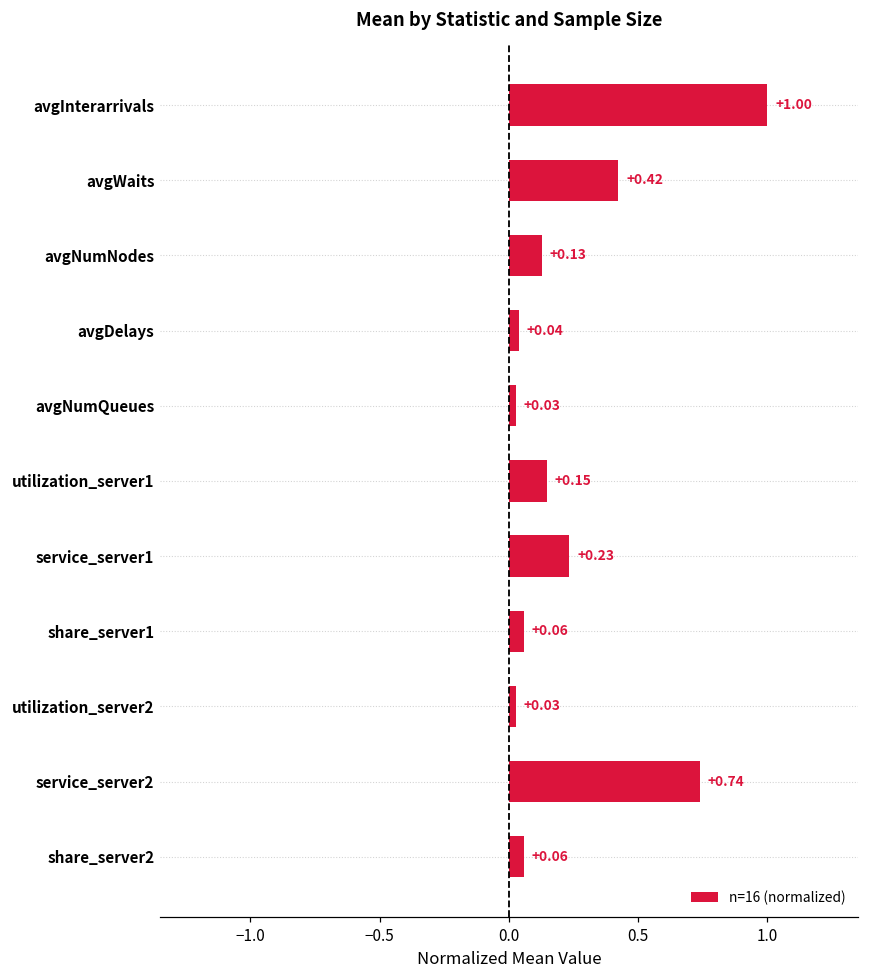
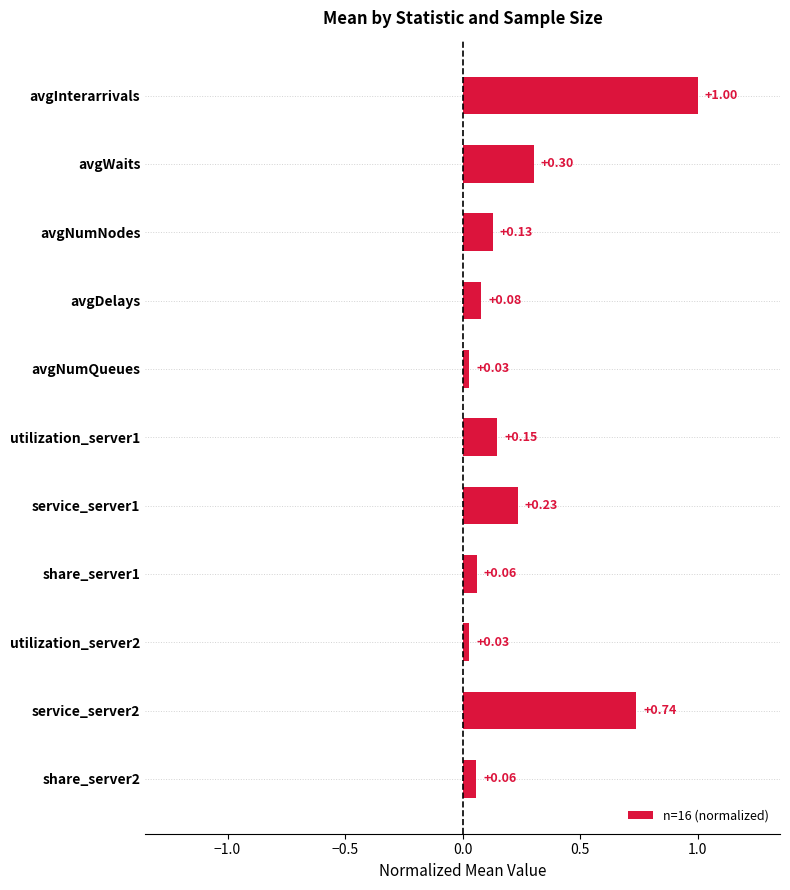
  {
    "avgInterarrivals": "+1.00",
-   "avgWaits": "+0.42",
+   "avgWaits": "+0.30",
    "avgNumNodes": "+0.13",
-   "avgDelays": "+0.04",
+   "avgDelays": "+0.08",
    "avgNumQueues": "+0.03",
    "utilization_server1": "+0.15",
    "service_server1": "+0.23",
    "share_server1": "+0.06",
    "utilization_server2": "+0.03",
    "service_server2": "+0.74",
    "share_server2": "+0.06"
  }
